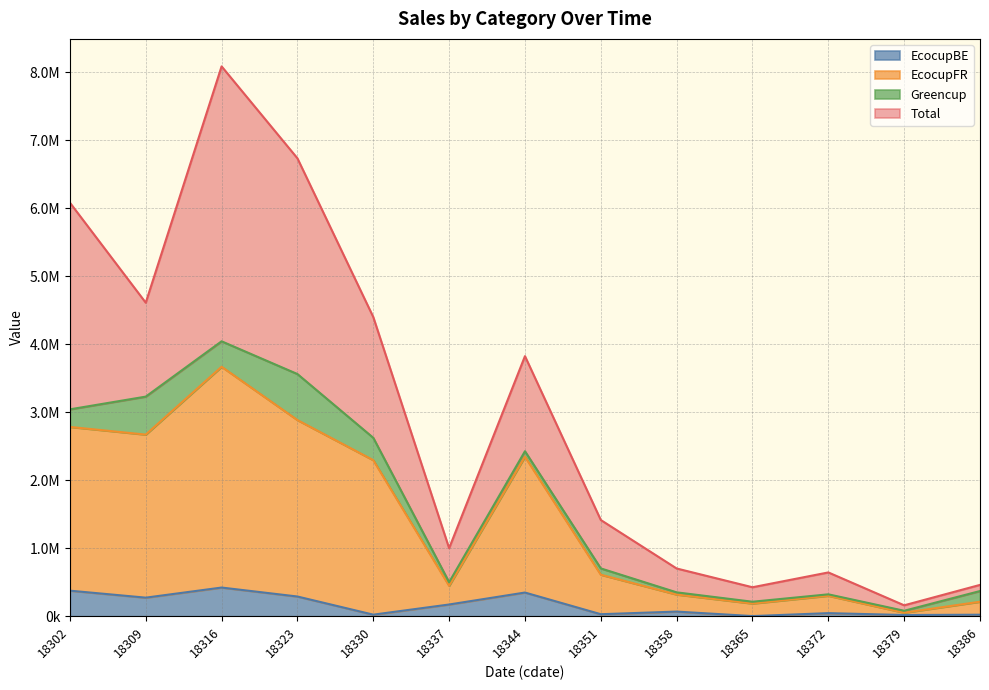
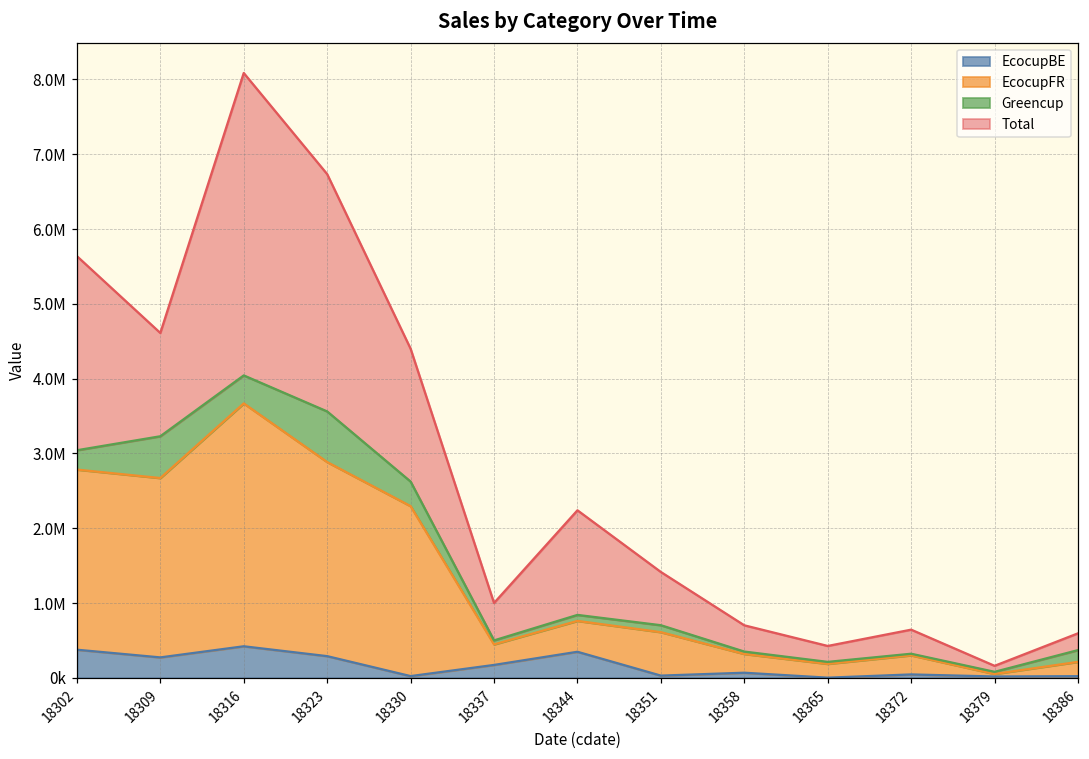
  {
    "EcocupBE": {
      "18302": 400000,
      "18309": 300000,
      "18316": 400000,
      "18323": 300000,
      "18330": 0,
      "18337": 200000,
      "18344": 300000,
      "18351": 0,
      "18358": 100000,
      "18365": 0,
      "18372": 0,
      "18386": 0
    },
    "EcocupFR": {
      "18302": 2400000,
      "18309": 2400000,
      "18316": 3200000,
      "18323": 2600000,
      "18330": 2300000,
      "18337": 300000,
-     "18344": 2000000,
+     "18344": 400000,
      "18351": 600000,
      "18386": 200000
    },
    "Greencup": {
      "18302": 300000,
      "18309": 600000,
      "18316": 400000,
      "18323": 700000,
      "18330": 300000,
      "18337": 100000,
      "18344": 100000,
      "18351": 100000,
      "18386": 200000
    },
    "Total": {
-     "18302": 3000000,
+     "18302": 2600000,
      "18309": 1400000,
      "18316": 4000000,
      "18323": 3200000,
      "18330": 1800000,
      "18337": 500000,
      "18344": 1400000,
      "18351": 700000,
      "18358": 400000,
      "18365": 200000,
      "18372": 300000,
      "18379": 100000,
-     "18386": 100000
+     "18386": 200000
    }
  }
